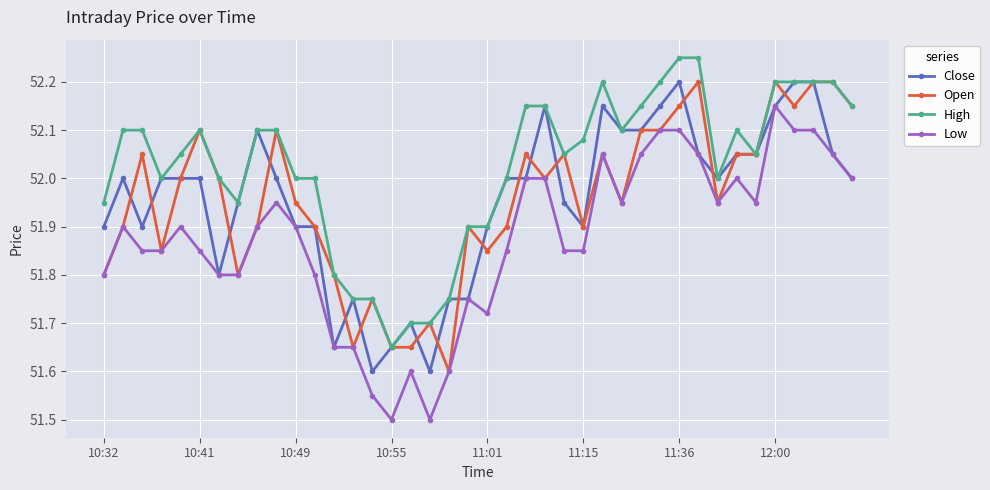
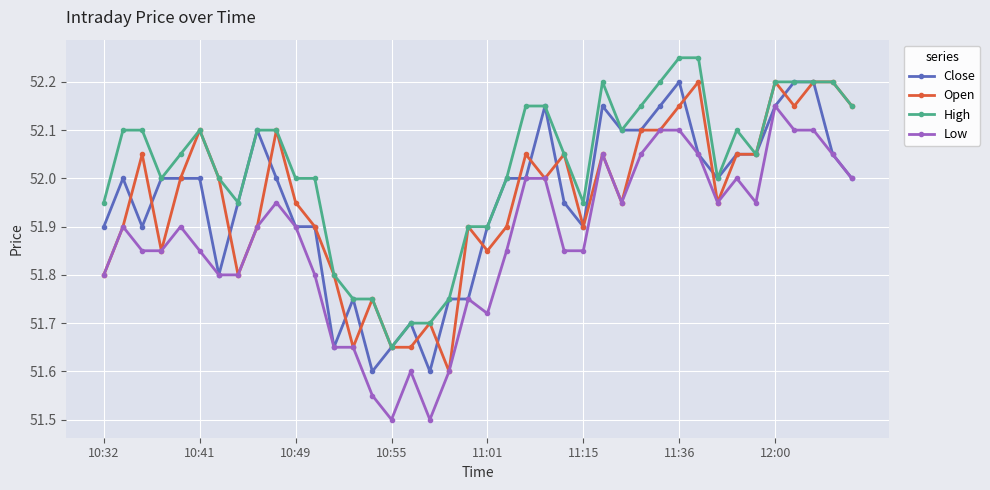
  {
    "Close": {
      "10:32": 51.90,
      "10:41": 52.00,
      "11:36": 52.20
    },
    "Open": {
      "10:49": 51.95,
      "11:01": 51.85,
      "11:36": 52.15
    },
    "High": {
      "10:32": 51.95,
      "10:49": 52.00,
-     "11:15": 52.08,
+     "11:15": 51.95,
      "11:36": 52.25
    },
    "Low": {
      "10:41": 51.85,
      "10:55": 51.50,
      "11:01": 51.72,
      "11:15": 51.85,
      "11:36": 52.10
    }
  }
